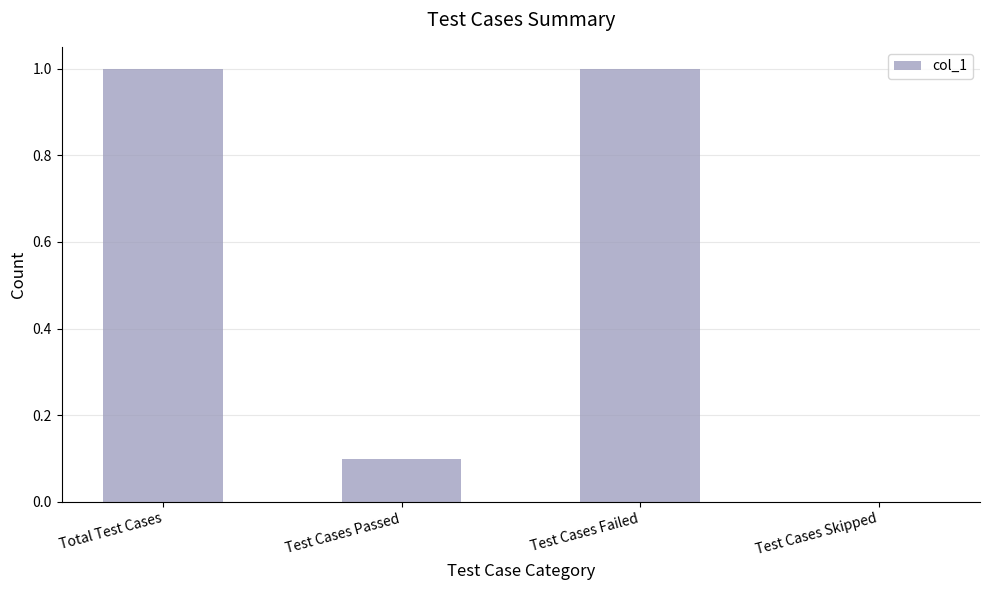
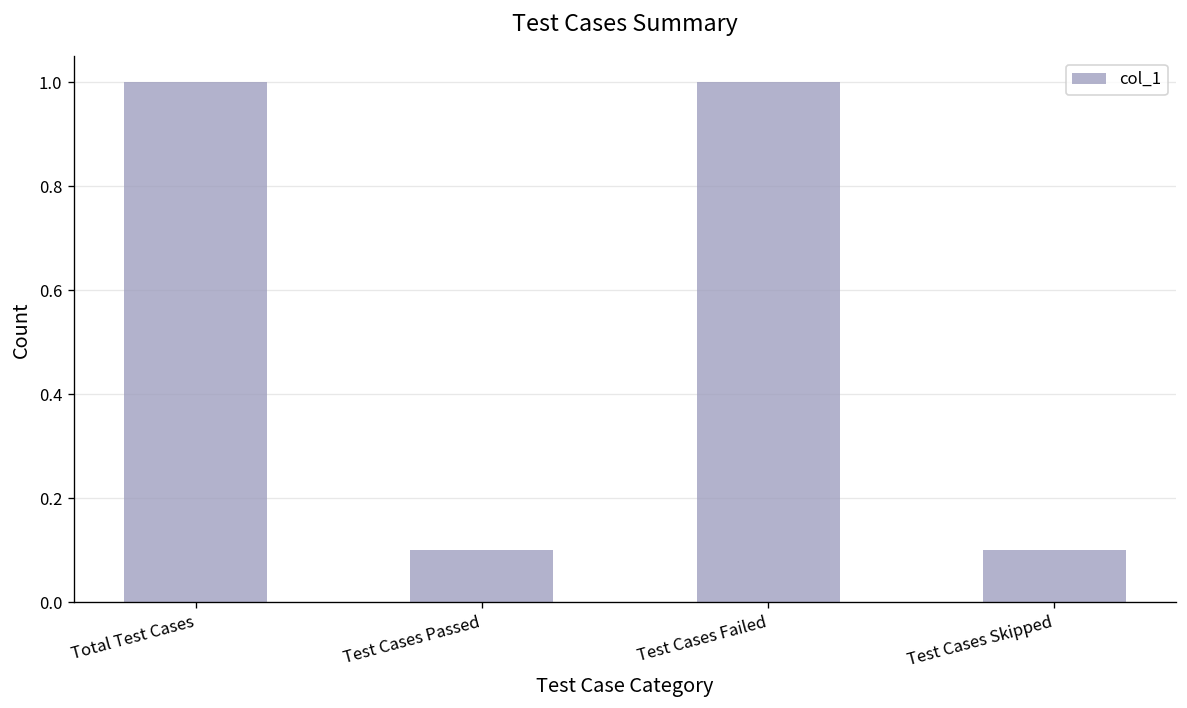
  {
    "Total Test Cases": 1.0,
    "Test Cases Passed": 0.1,
    "Test Cases Failed": 1.0,
-   "Test Cases Skipped": 0.0
+   "Test Cases Skipped": 0.1
  }
